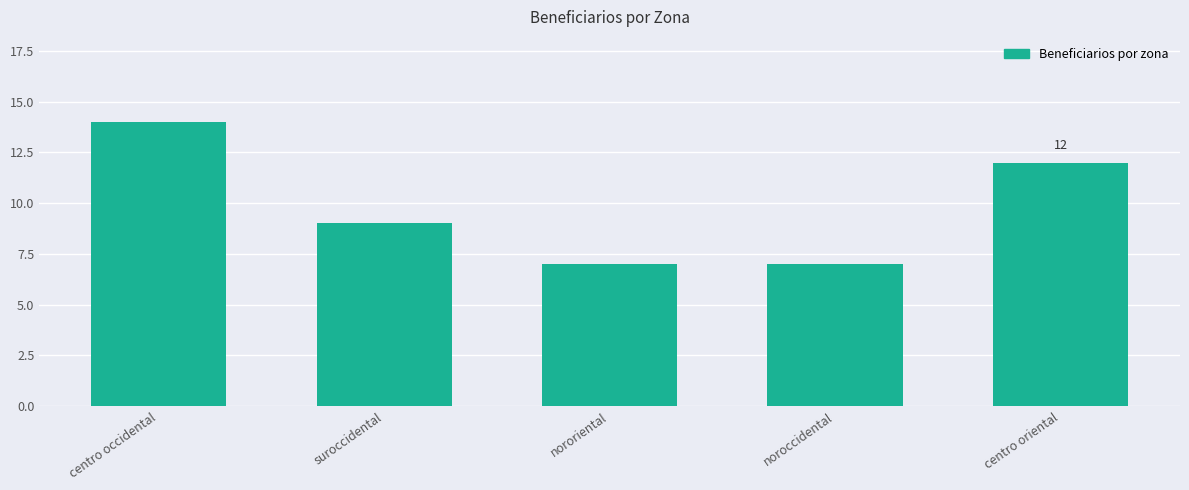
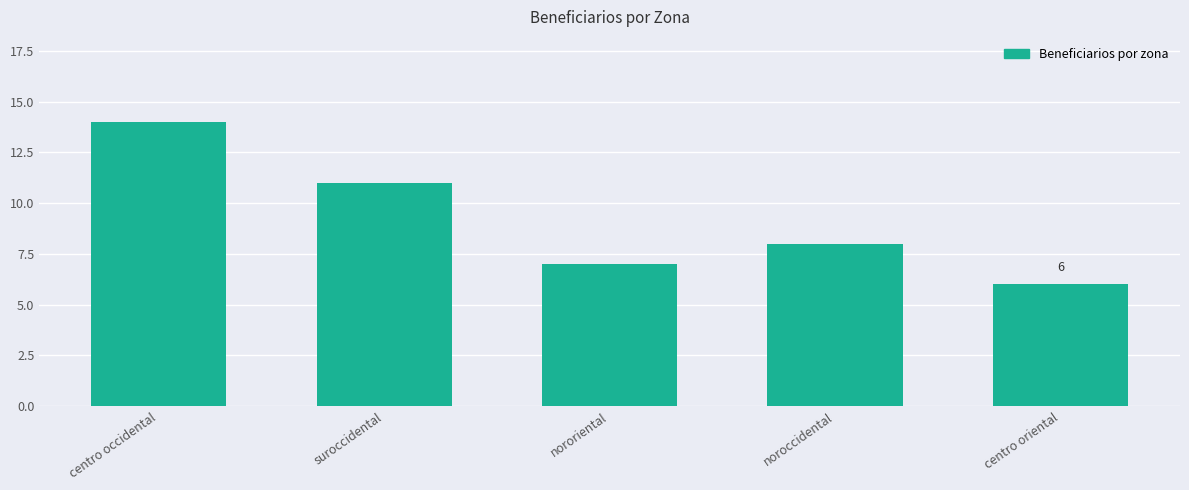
  {
-   "suroccidental": 9,
-   "noroccidental": 7,
-   "centro oriental": 12
+   "suroccidental": 11,
+   "noroccidental": 8,
+   "centro oriental": 6
  }
